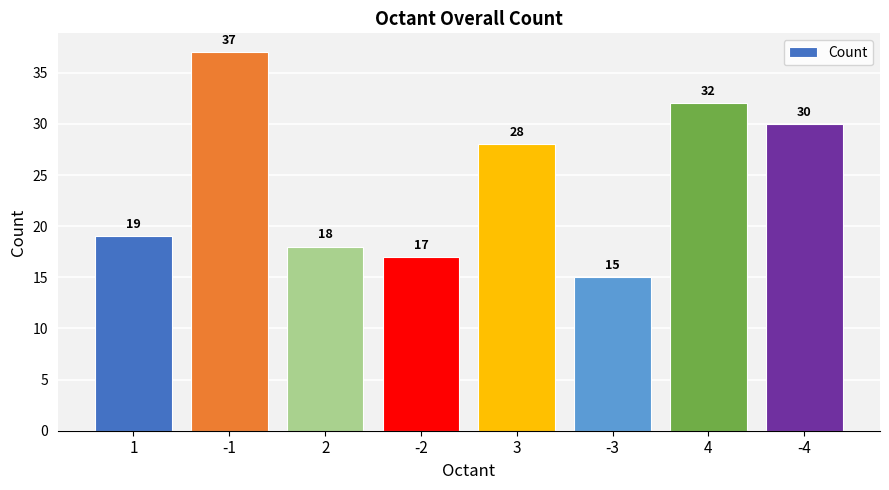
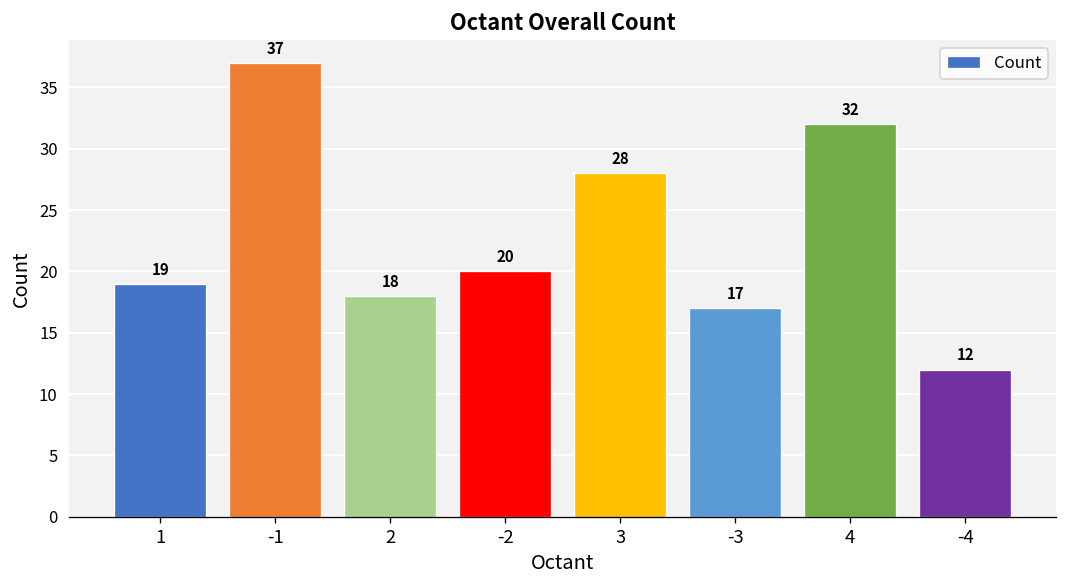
  {
    "1": 19,
    "-1": 37,
    "2": 18,
-   "-2": 17,
+   "-2": 20,
    "3": 28,
-   "-3": 15,
+   "-3": 17,
    "4": 32,
-   "-4": 30
+   "-4": 12
  }
